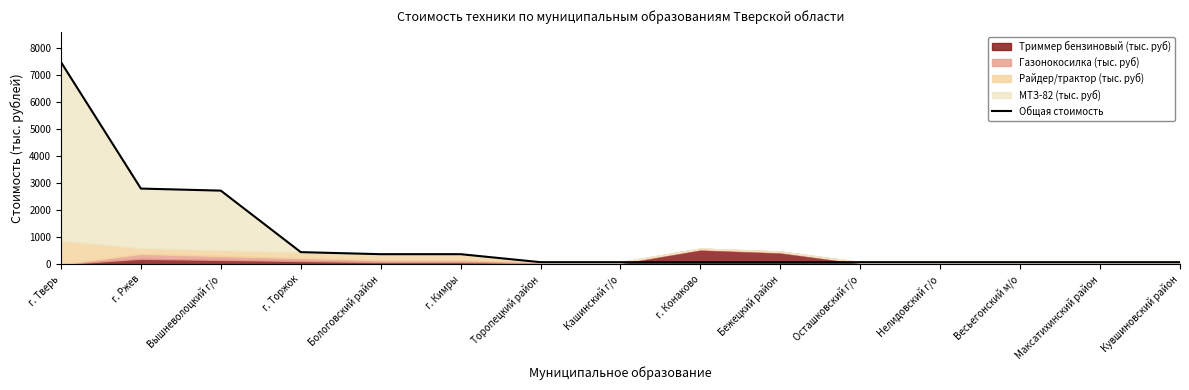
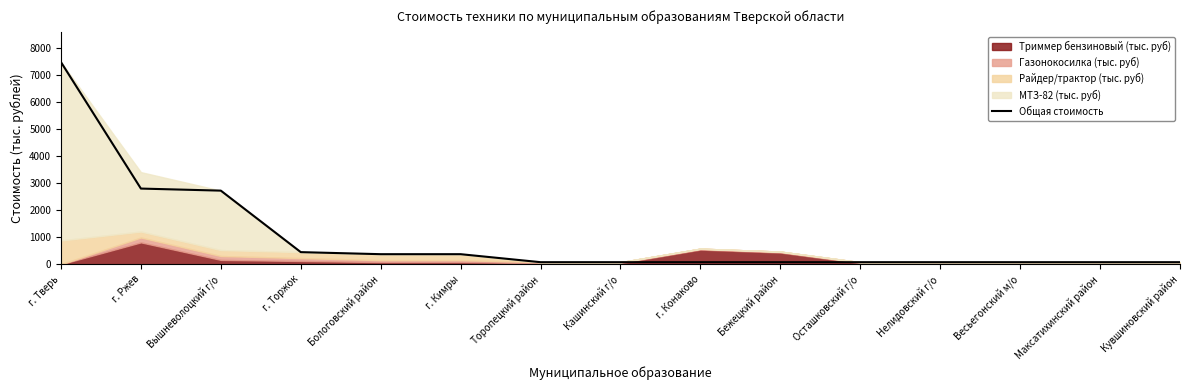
  {
    "Триммер бензиновый (тыс. руб)": {
-     "г. Ржев": 200,
+     "г. Ржев": 800,
      "Вышневолоцкий г/о": 200,
      "г. Торжок": 100
    },
    "Общая стоимость": {
      "г. Конаково": 100,
      "Бежецкий район": 100
    }
  }
